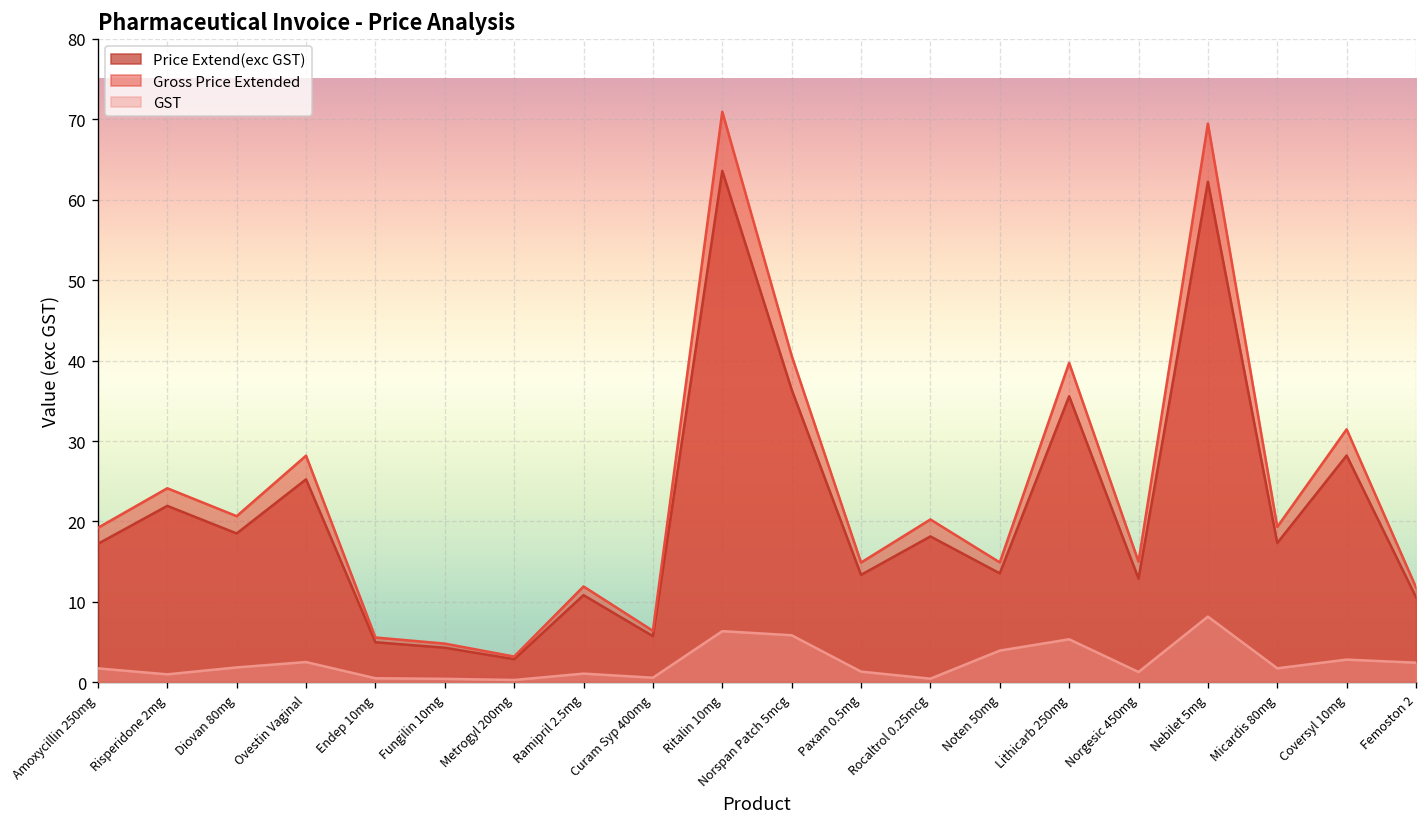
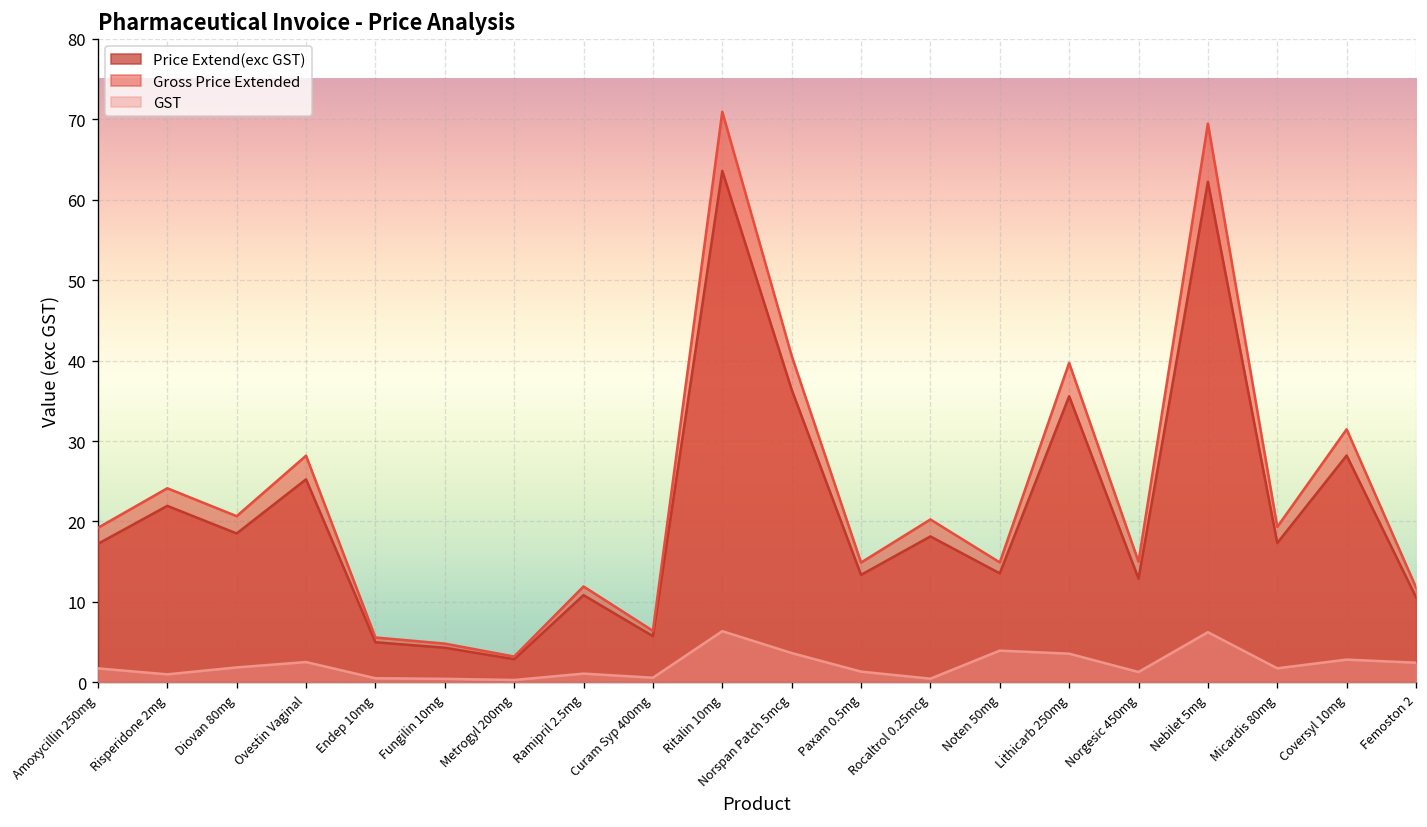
  {
    "GST": {
      "Amoxycillin 250mg": 2,
      "Risperidone 2mg": 1,
      "Diovan 80mg": 2,
      "Ovestin Vaginal": 3,
      "Endep 10mg": 1,
      "Fungilin 10mg": 0,
      "Metrogyl 200mg": 0,
      "Ramipril 2.5mg": 1,
      "Curam Syp 400mg": 1,
      "Ritalin 10mg": 6,
-     "Norspan Patch 5mcg": 6,
+     "Norspan Patch 5mcg": 4,
      "Paxam 0.5mg": 1,
      "Rocaltrol 0.25mcg": 0,
      "Noten 50mg": 4,
-     "Lithicarb 250mg": 5,
+     "Lithicarb 250mg": 4,
      "Norgesic 450mg": 1,
-     "Nebilet 5mg": 8,
+     "Nebilet 5mg": 6,
      "Micardis 80mg": 2,
      "Coversyl 10mg": 3,
      "Femoston 2": 2
    }
  }
